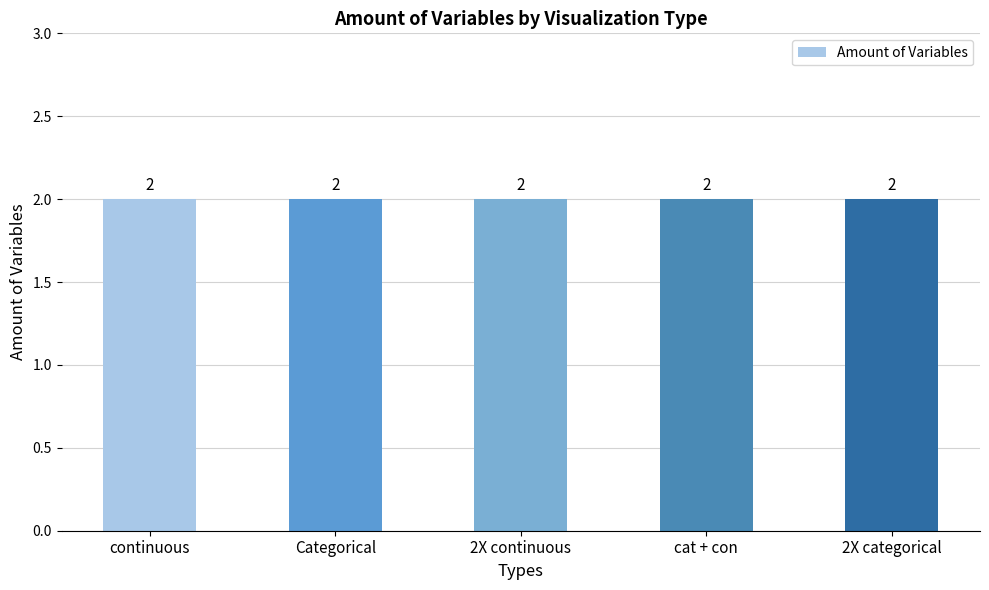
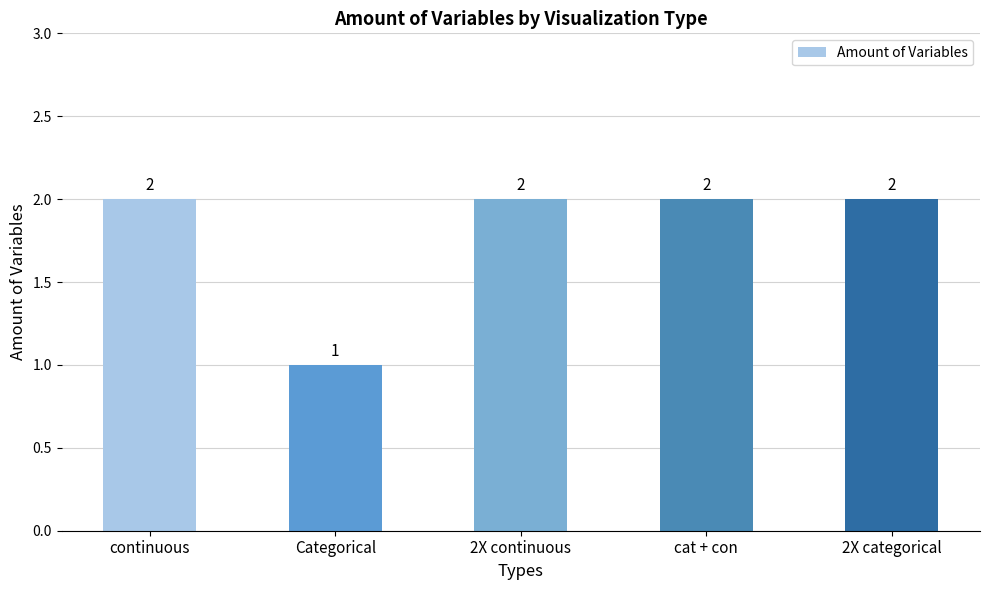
  {
    "continuous": 2,
-   "Categorical": 2,
+   "Categorical": 1,
    "2X continuous": 2,
    "cat + con": 2,
    "2X categorical": 2
  }
